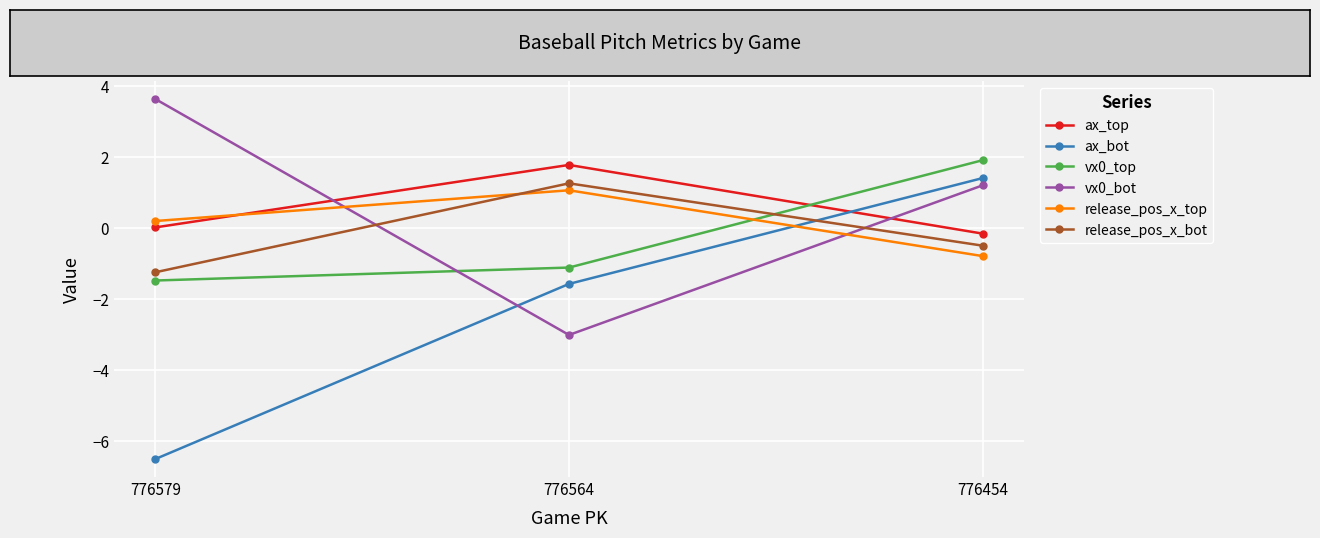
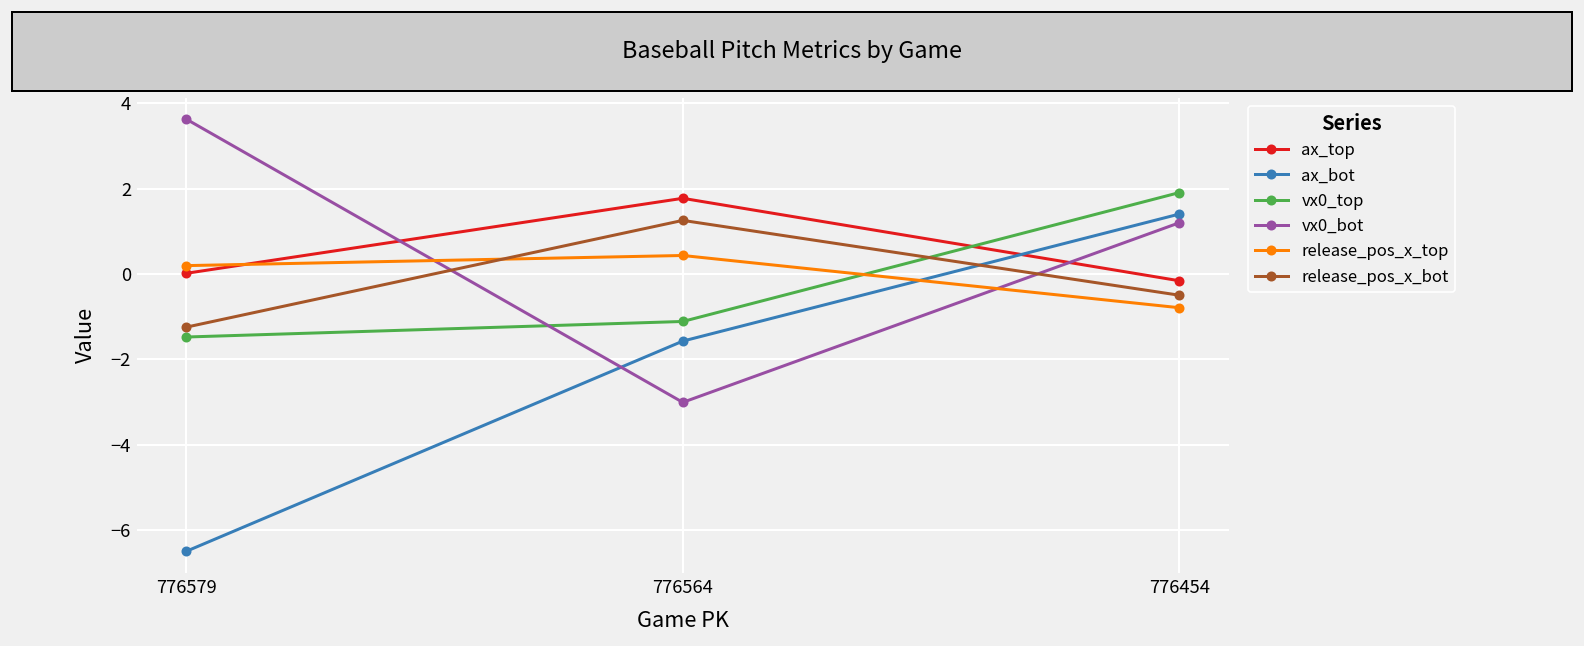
  {
    "ax_top": {
      "776579": 0.0,
      "776564": 1.8,
      "776454": -0.2
    },
    "ax_bot": {
      "776579": -6.5,
      "776564": -1.6,
      "776454": 1.4
    },
    "vx0_top": {
      "776579": -1.5,
      "776564": -1.1,
      "776454": 1.9
    },
    "vx0_bot": {
      "776579": 3.6,
      "776564": -3.0,
      "776454": 1.2
    },
    "release_pos_x_top": {
      "776579": 0.2,
-     "776564": 1.1,
+     "776564": 0.4,
      "776454": -0.8
    },
    "release_pos_x_bot": {
      "776579": -1.2,
      "776564": 1.3,
      "776454": -0.5
    }
  }
